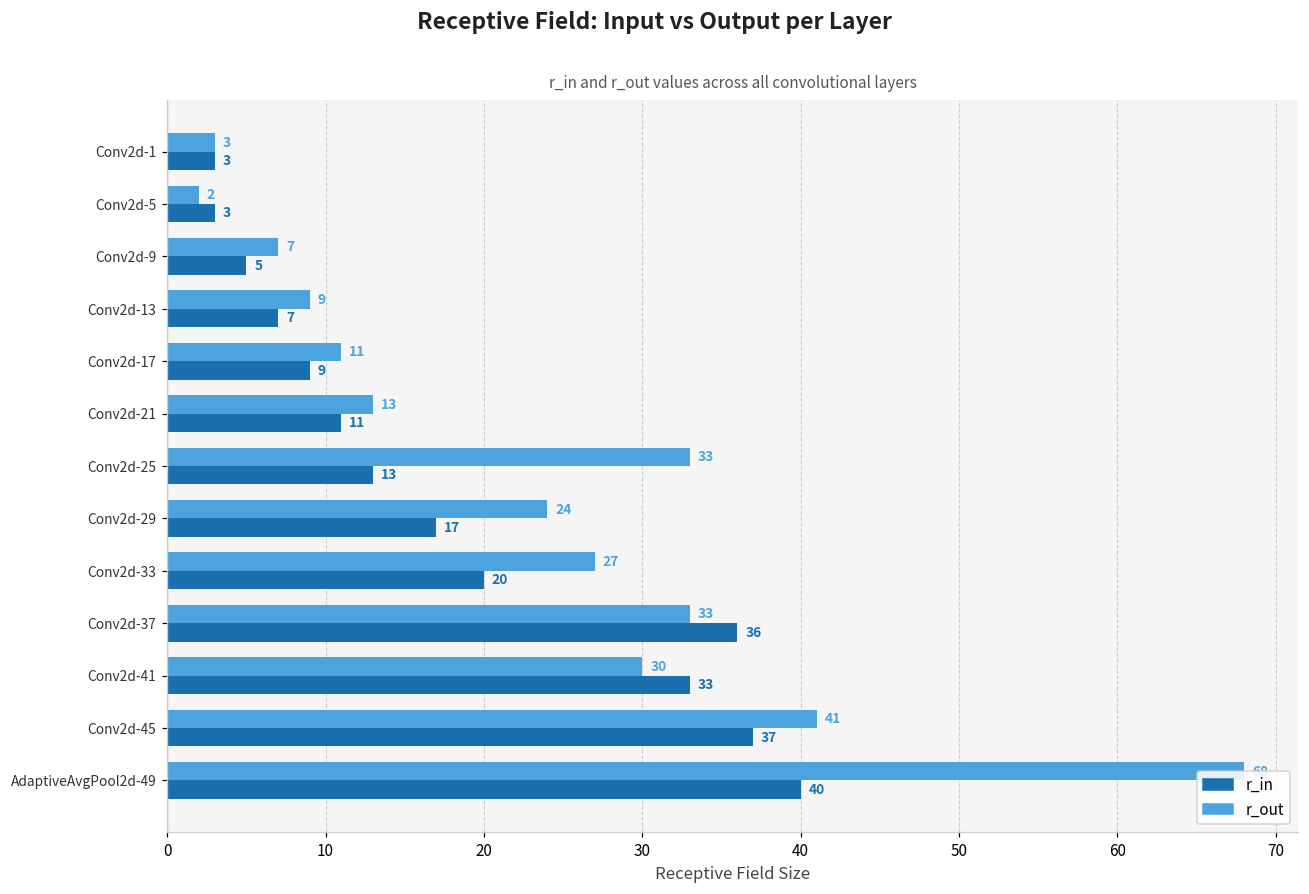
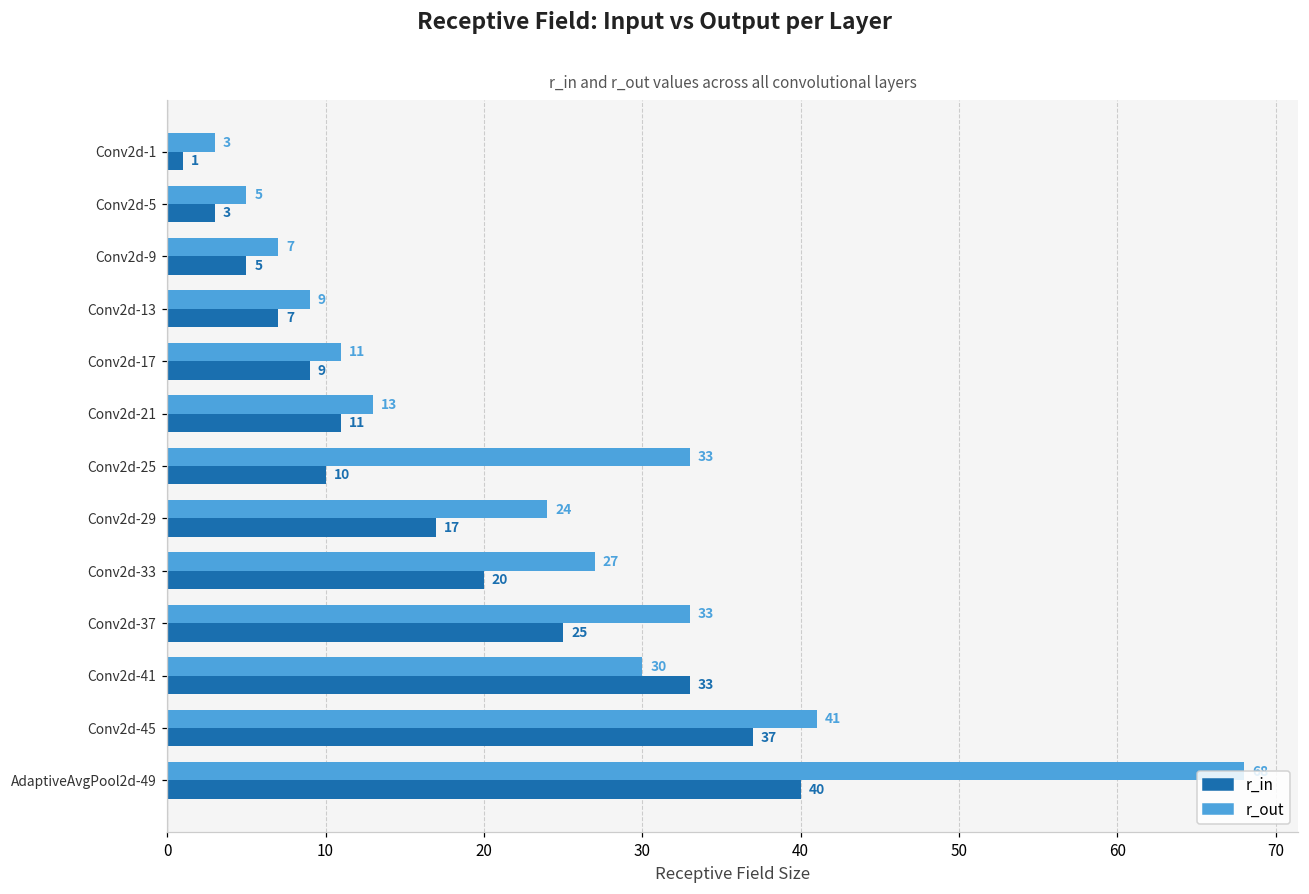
  {
    "r_in": {
-     "Conv2d-1": 3,
+     "Conv2d-1": 1,
      "Conv2d-5": 3,
      "Conv2d-9": 5,
      "Conv2d-13": 7,
      "Conv2d-17": 9,
      "Conv2d-21": 11,
-     "Conv2d-25": 13,
+     "Conv2d-25": 10,
      "Conv2d-29": 17,
      "Conv2d-33": 20,
-     "Conv2d-37": 36,
+     "Conv2d-37": 25,
      "Conv2d-41": 33,
      "Conv2d-45": 37,
      "AdaptiveAvgPool2d-49": 40
    },
    "r_out": {
      "Conv2d-1": 3,
-     "Conv2d-5": 2,
+     "Conv2d-5": 5,
      "Conv2d-9": 7,
      "Conv2d-13": 9,
      "Conv2d-17": 11,
      "Conv2d-21": 13,
      "Conv2d-25": 33,
      "Conv2d-29": 24,
      "Conv2d-33": 27,
      "Conv2d-37": 33,
      "Conv2d-41": 30,
      "Conv2d-45": 41
    }
  }
